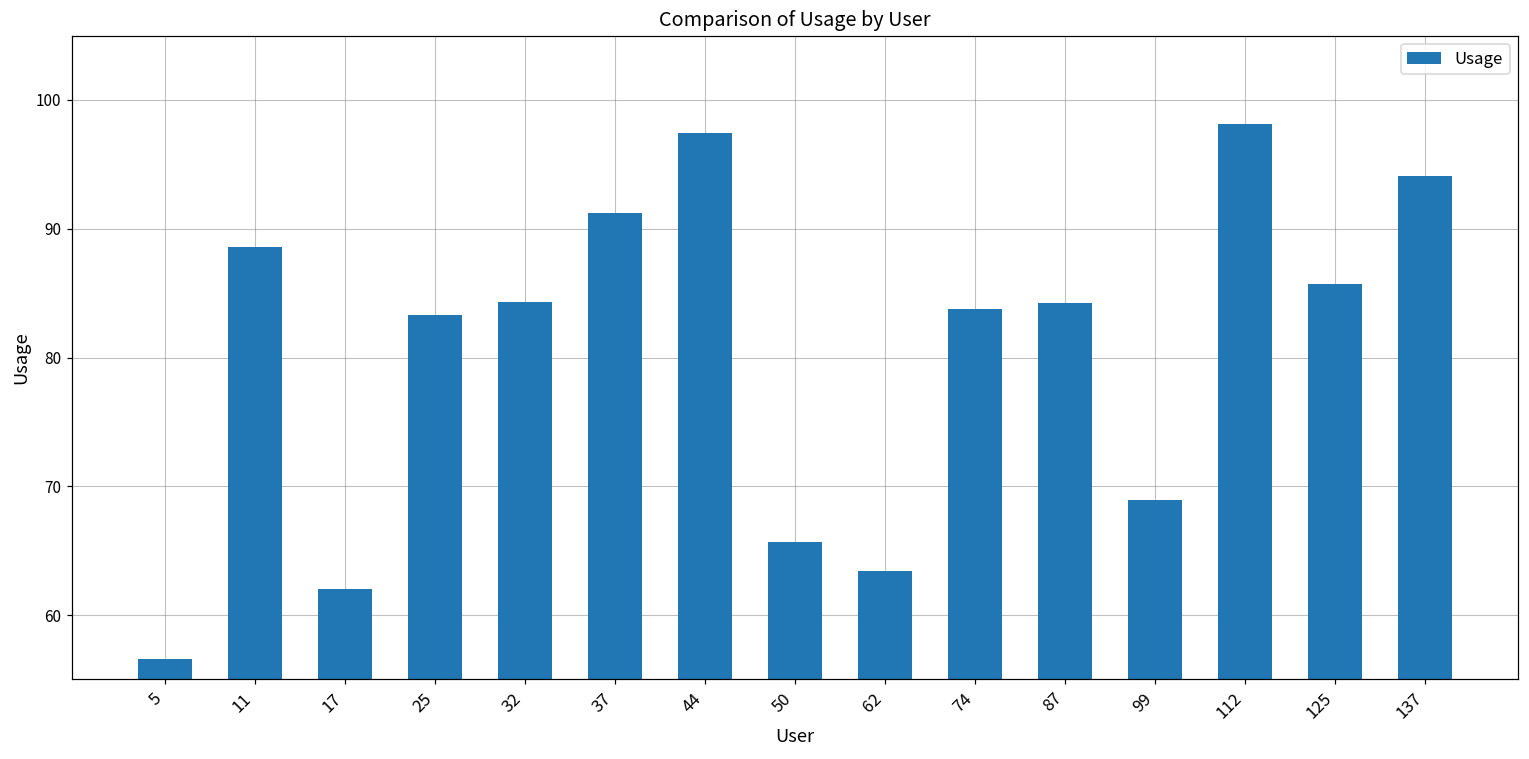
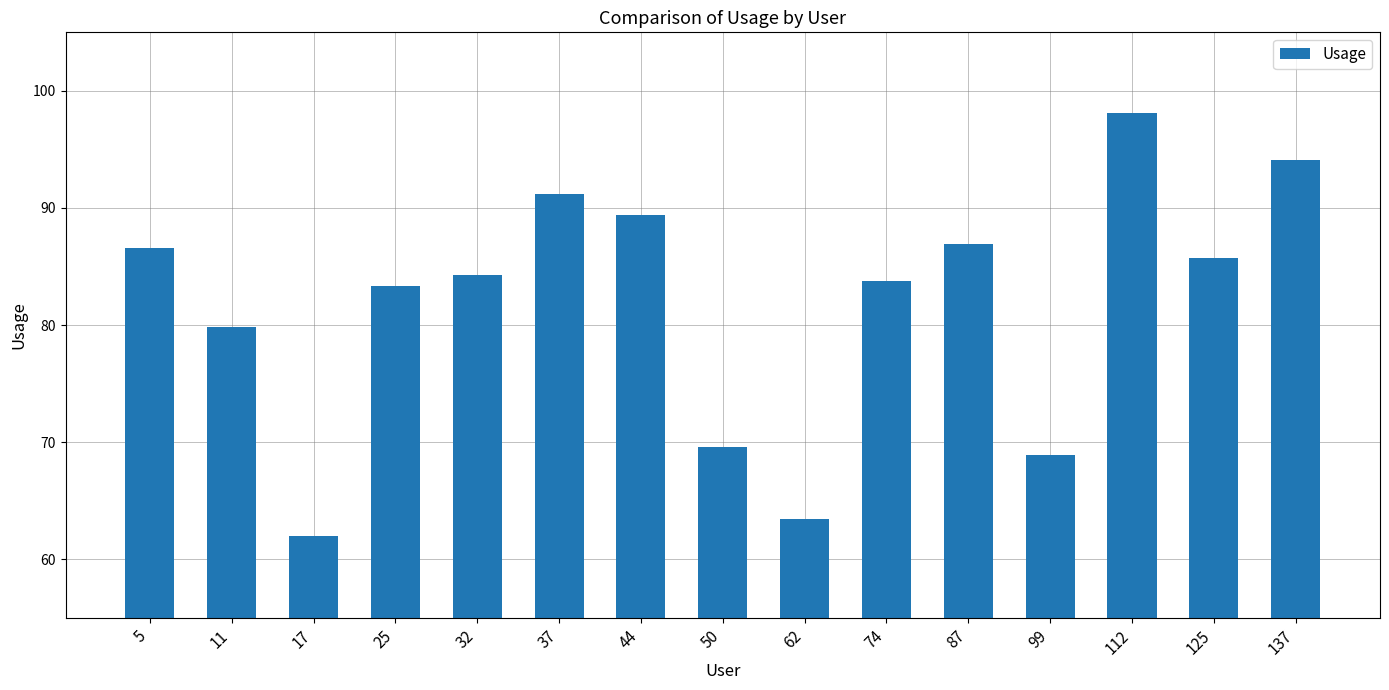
  {
-   "5": 56.6,
-   "11": 88.6,
+   "5": 86.6,
+   "11": 79.8,
    "17": 62.0,
    "25": 83.3,
    "32": 84.3,
    "37": 91.2,
-   "44": 97.4,
-   "50": 65.7,
+   "44": 89.4,
+   "50": 69.6,
    "62": 63.4,
    "74": 83.8,
-   "87": 84.2,
+   "87": 86.9,
    "99": 68.9,
    "112": 98.1,
    "125": 85.7,
    "137": 94.1
  }
